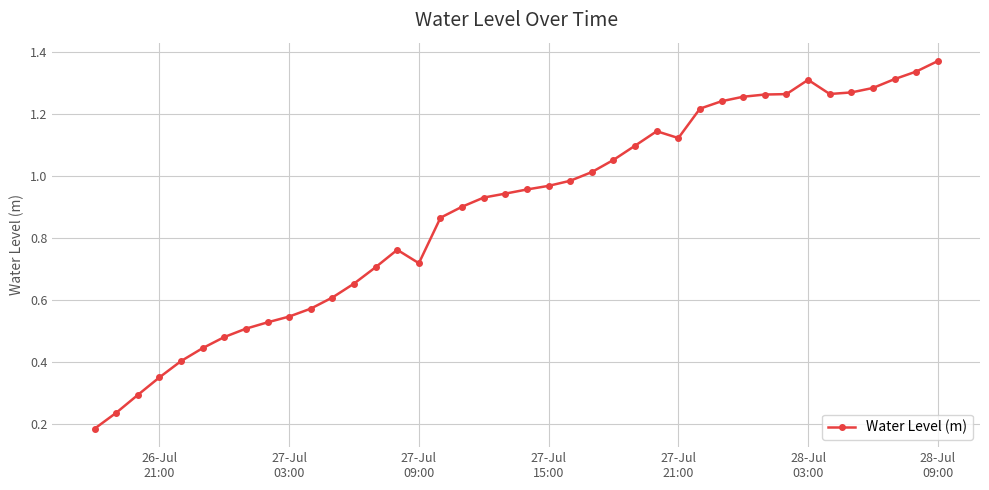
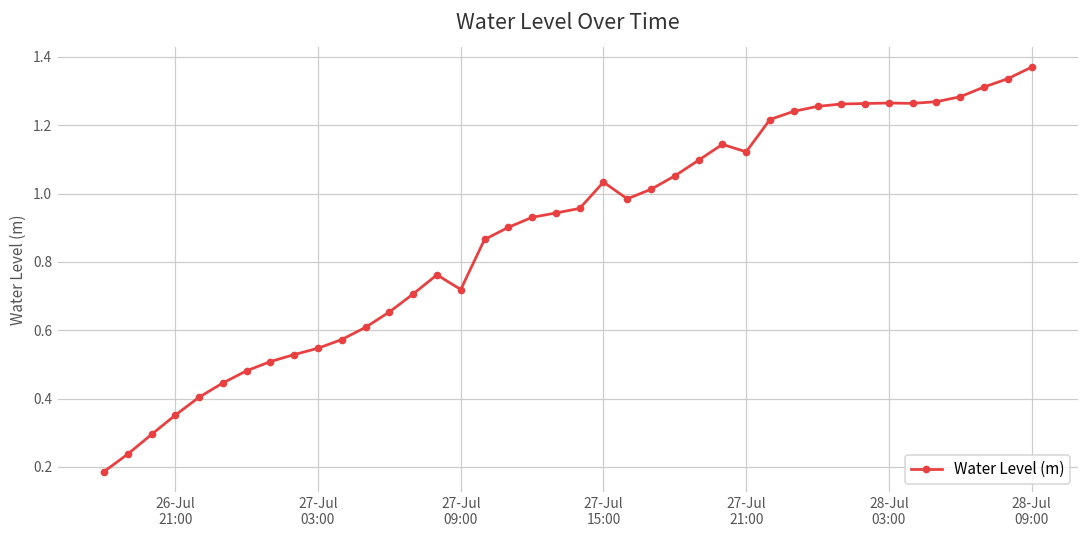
  {
    "26-Jul 21:00": 0.35,
    "27-Jul 03:00": 0.55,
    "27-Jul 09:00": 0.72,
-   "27-Jul 15:00": 0.97,
+   "27-Jul 15:00": 1.03,
    "27-Jul 21:00": 1.12,
-   "28-Jul 03:00": 1.31,
+   "28-Jul 03:00": 1.27,
    "28-Jul 09:00": 1.37
  }
